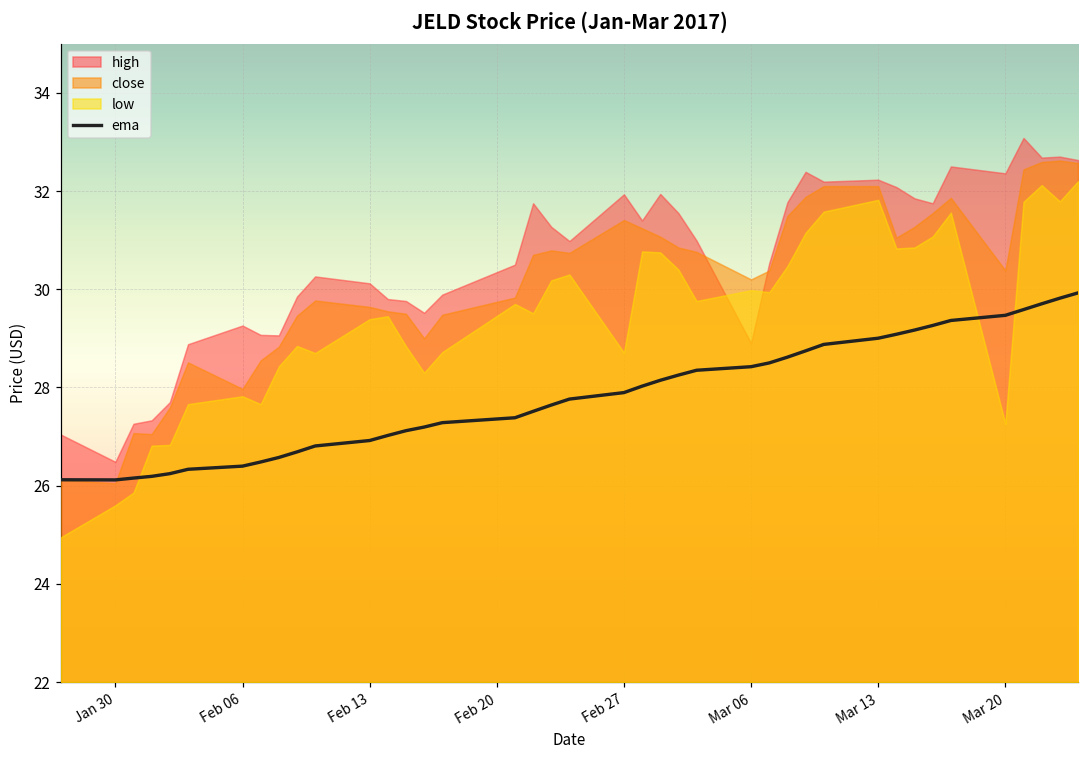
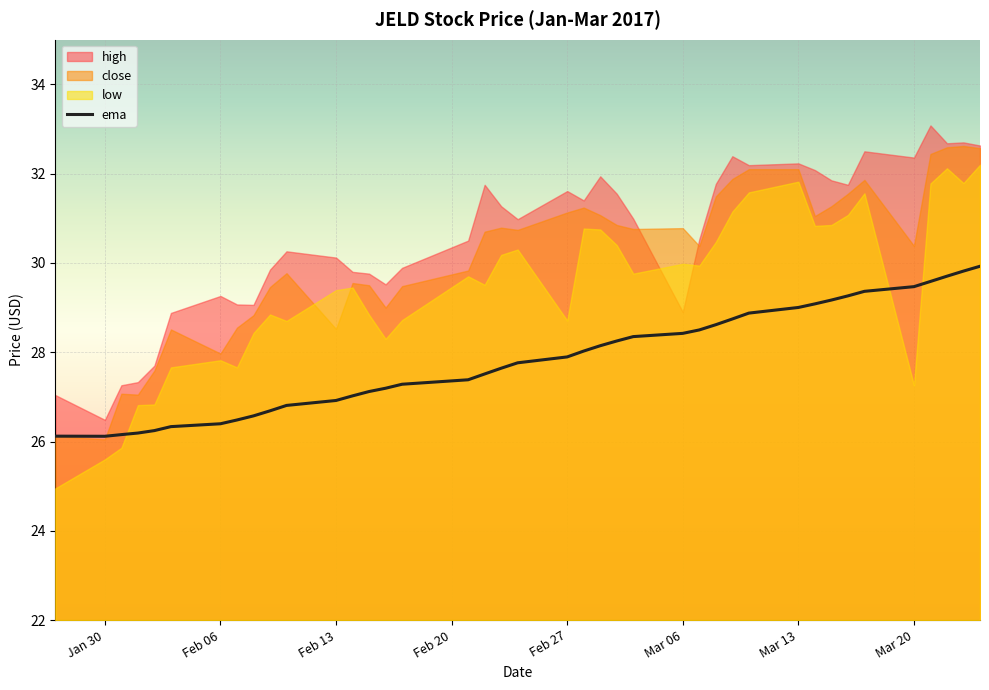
  {
    "ema": {
      "Jan 30": 26.1,
      "Feb 06": 26.4,
      "Feb 13": 26.9,
      "Feb 27": 27.9,
      "Mar 06": 28.4,
      "Mar 13": 29.0,
      "Mar 20": 29.5
    },
    "high": {
      "Jan 30": 26.5,
      "Feb 06": 29.3,
      "Feb 13": 30.1,
-     "Feb 27": 31.9,
+     "Feb 27": 31.6,
      "Mar 06": 28.9,
      "Mar 13": 32.2,
      "Mar 20": 32.4
    },
    "close": {
      "Jan 30": 26.0,
      "Feb 06": 28.0,
-     "Feb 13": 29.6,
-     "Feb 27": 31.4,
-     "Mar 06": 30.2,
+     "Feb 13": 28.5,
+     "Feb 27": 31.1,
+     "Mar 06": 30.8,
      "Mar 13": 32.1,
      "Mar 20": 30.4
    },
    "low": {
      "Jan 30": 25.6,
      "Feb 06": 27.8,
      "Feb 13": 29.4,
      "Feb 27": 28.7,
      "Mar 06": 30.0,
      "Mar 13": 31.8,
      "Mar 20": 27.3
    }
  }
